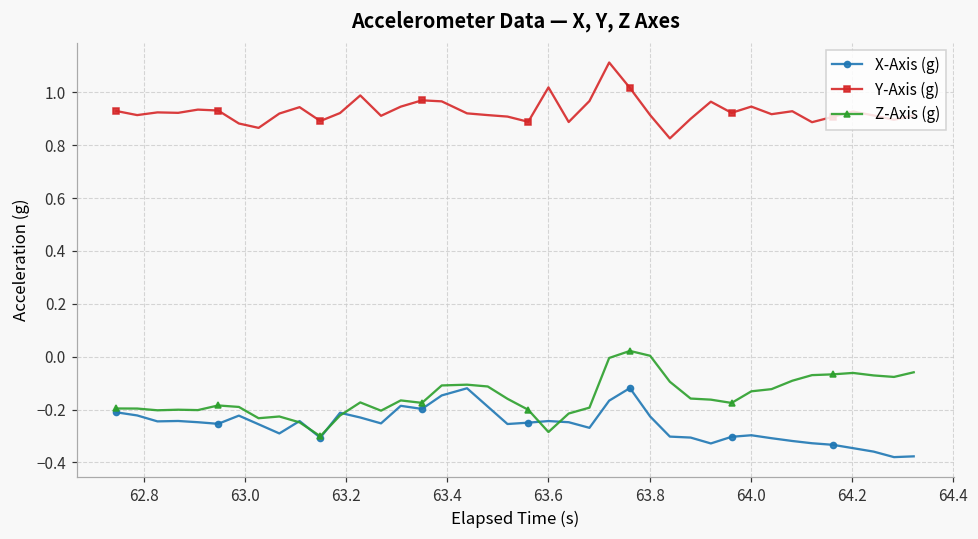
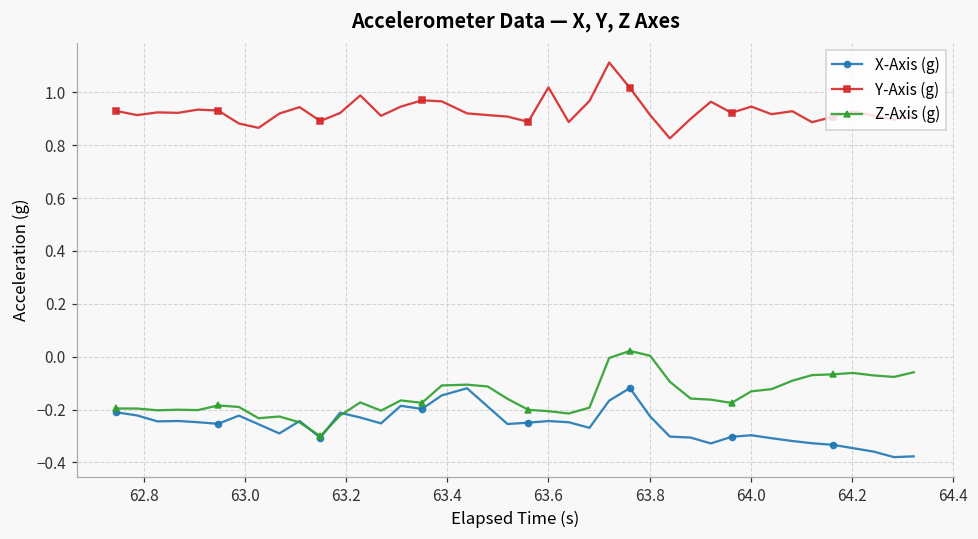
  {
    "X-Axis (g)": {
      "63.6": -0.24
    },
    "Y-Axis (g)": {
      "63.6": 1.02
    },
    "Z-Axis (g)": {
-     "63.6": -0.29
+     "63.6": -0.21
    }
  }
